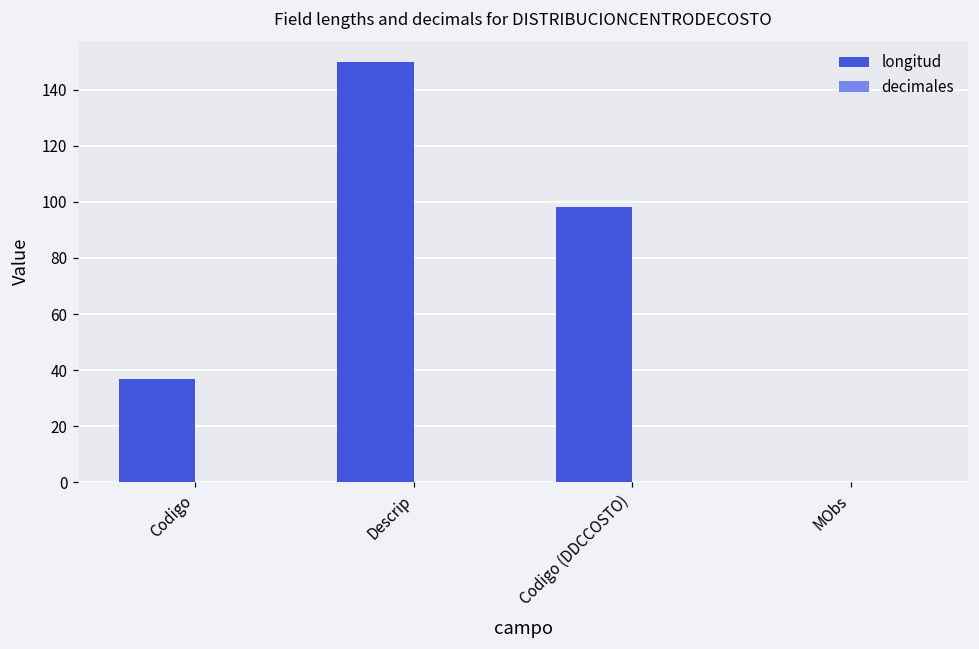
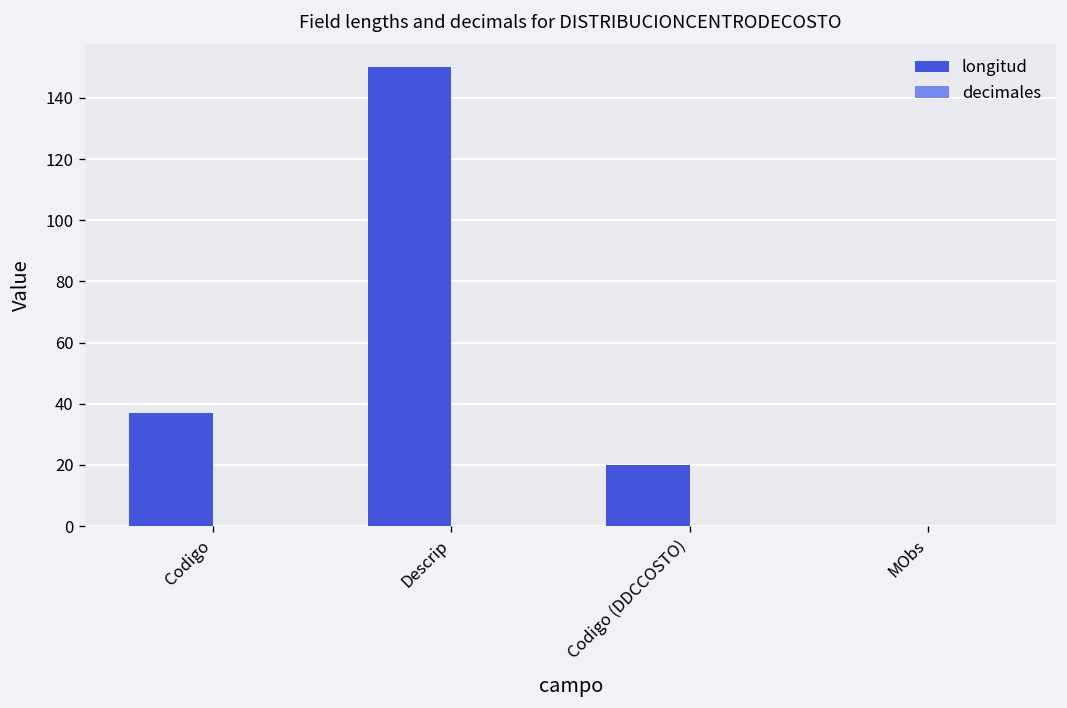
  {
    "longitud": {
      "Codigo": 37,
      "Descrip": 150,
-     "Codigo (DDCCOSTO)": 98,
+     "Codigo (DDCCOSTO)": 20,
      "MObs": 0
    },
    "decimales": {
      "Codigo": 0,
      "Descrip": 0,
      "Codigo (DDCCOSTO)": 0,
      "MObs": 0
    }
  }
